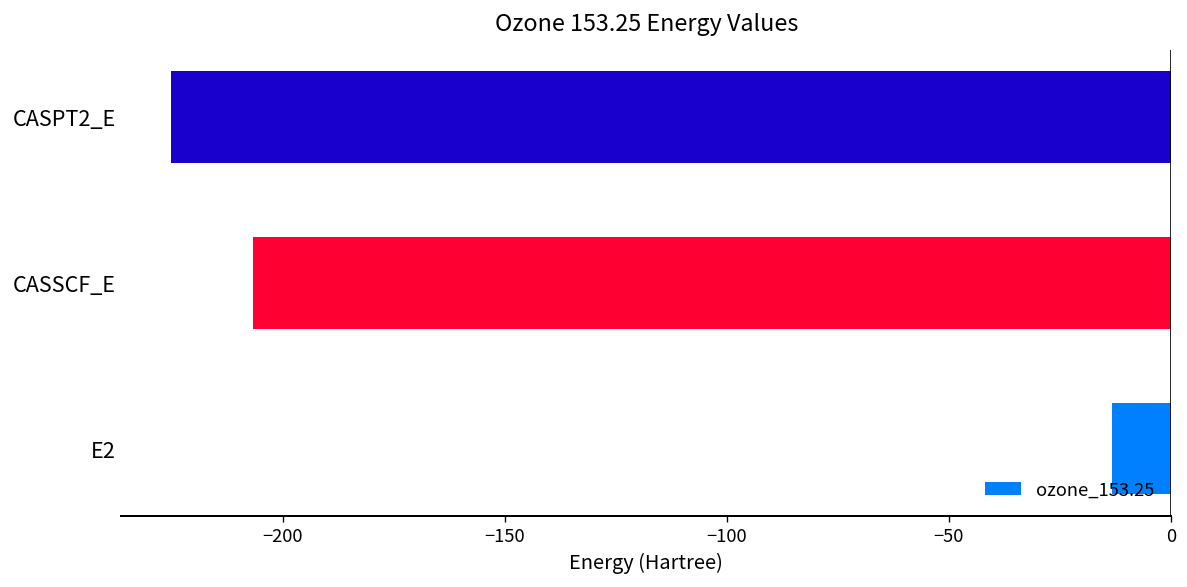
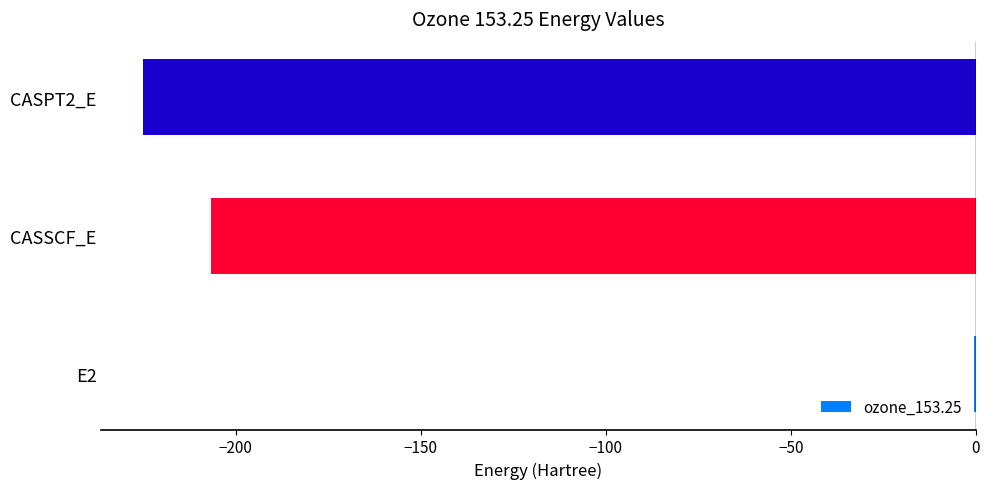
  {
    "CASPT2_E": -225,
    "CASSCF_E": -207,
-   "E2": -13
+   "E2": -1
  }
